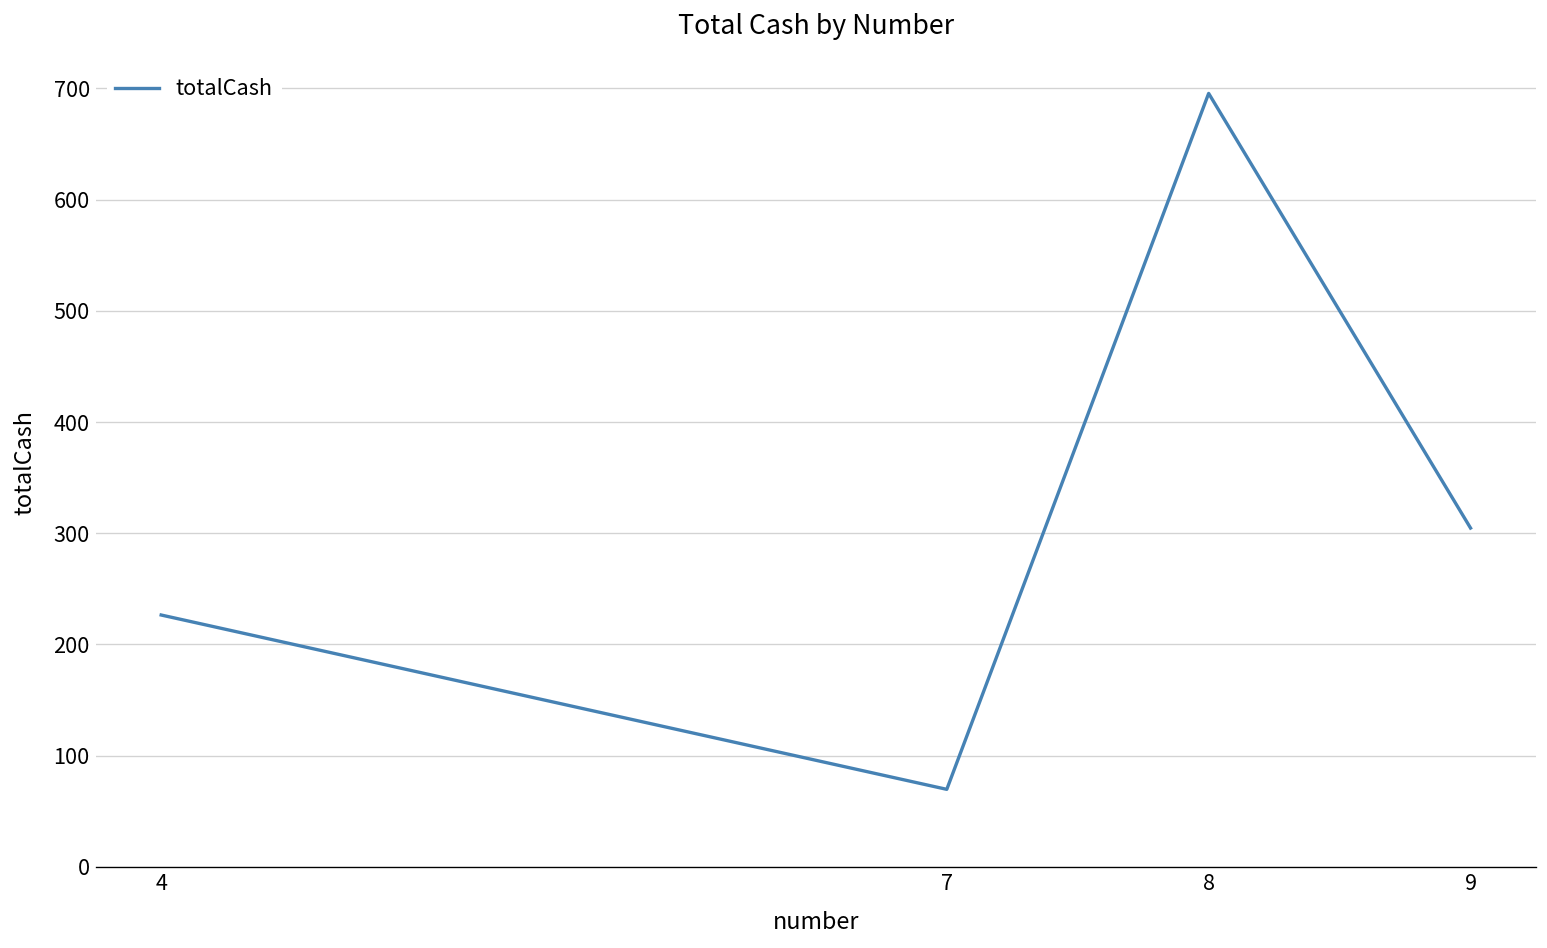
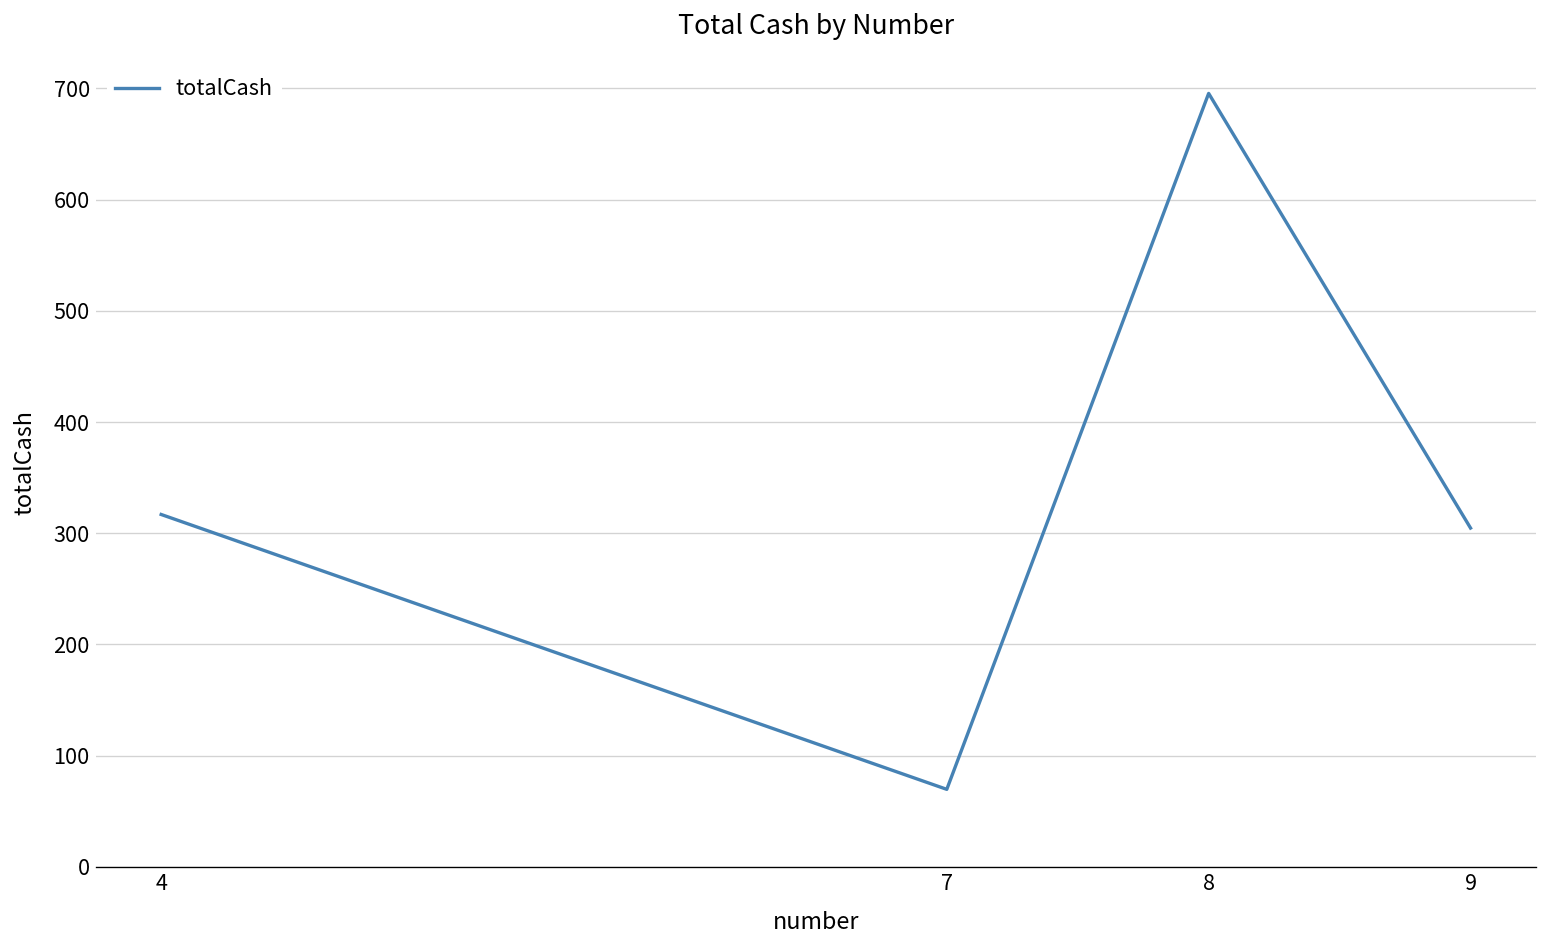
  {
-   "4": 230,
+   "4": 320,
    "7": 70,
    "8": 700,
    "9": 300
  }
